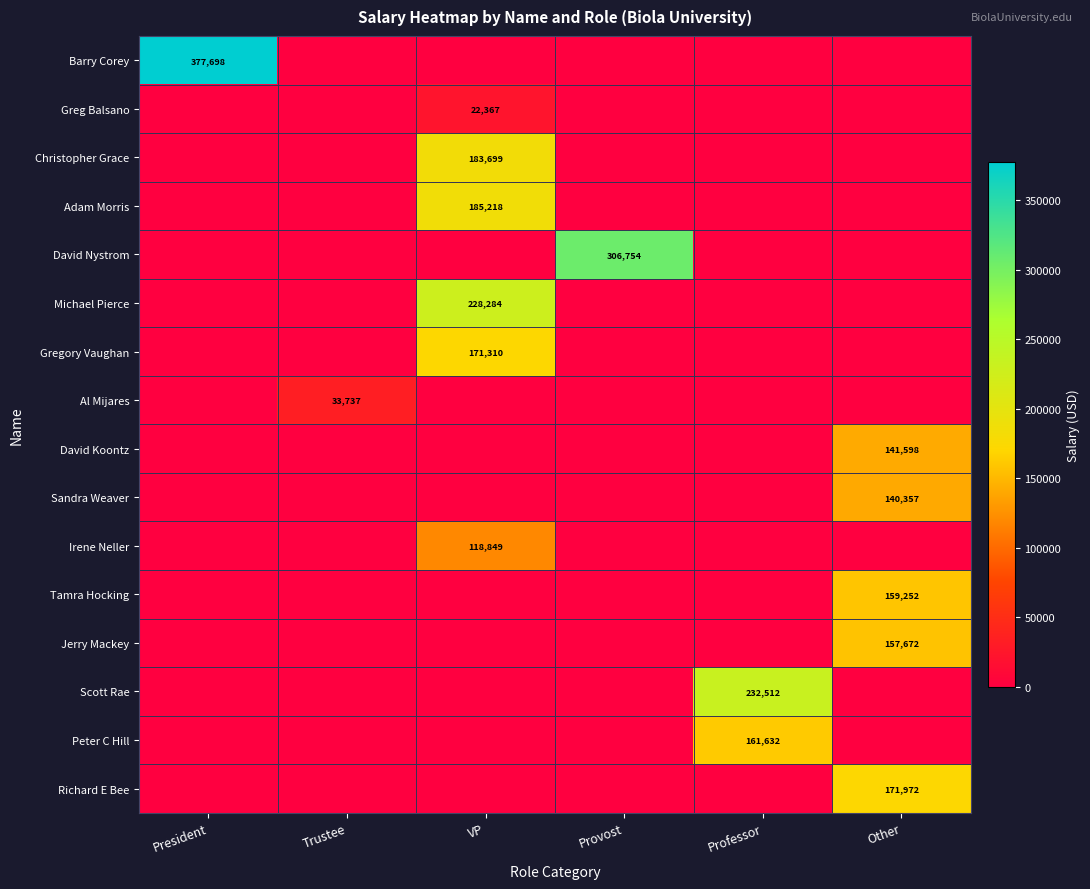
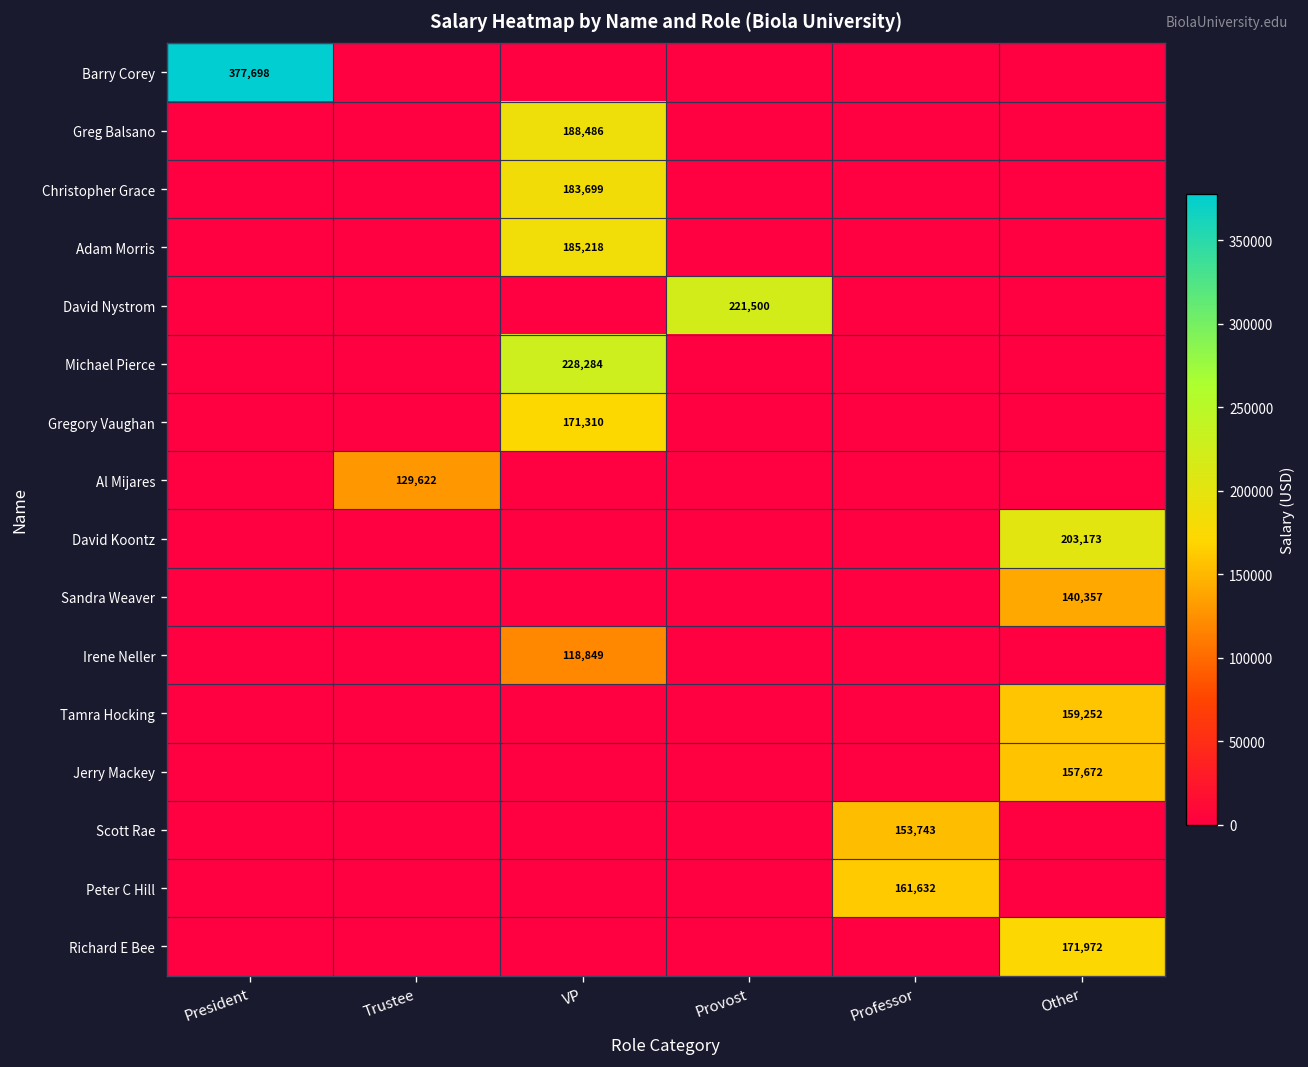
  {
    "Barry Corey": {
      "President": "377,698"
    },
    "Greg Balsano": {
-     "VP": "22,367"
+     "VP": "188,486"
    },
    "Christopher Grace": {
      "VP": "183,699"
    },
    "Adam Morris": {
      "VP": "185,218"
    },
    "David Nystrom": {
-     "Provost": "306,754"
+     "Provost": "221,500"
    },
    "Michael Pierce": {
      "VP": "228,284"
    },
    "Gregory Vaughan": {
      "VP": "171,310"
    },
    "Al Mijares": {
-     "Trustee": "33,737"
+     "Trustee": "129,622"
    },
    "David Koontz": {
-     "Other": "141,598"
+     "Other": "203,173"
    },
    "Sandra Weaver": {
      "Other": "140,357"
    },
    "Irene Neller": {
      "VP": "118,849"
    },
    "Tamra Hocking": {
      "Other": "159,252"
    },
    "Jerry Mackey": {
      "Other": "157,672"
    },
    "Scott Rae": {
-     "Professor": "232,512"
+     "Professor": "153,743"
    },
    "Peter C Hill": {
      "Professor": "161,632"
    },
    "Richard E Bee": {
      "Other": "171,972"
    }
  }
